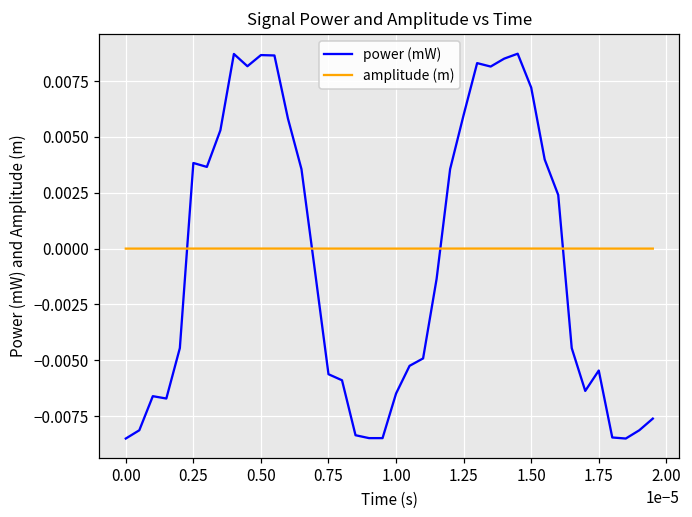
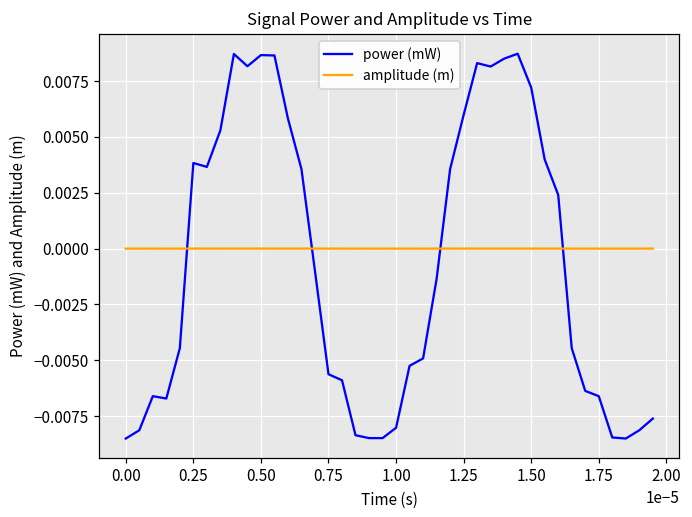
  {
    "power (mW)": {
      "0.00": -0.0085,
      "0.25": 0.0038,
      "0.50": 0.0087,
      "0.75": -0.0056,
-     "1.00": -0.0065,
+     "1.00": -0.0080,
      "1.25": 0.0060,
      "1.50": 0.0072,
-     "1.75": -0.0055
+     "1.75": -0.0066
    },
    "amplitude (m)": {
      "0.00": 0.0000,
      "0.25": 0.0000,
      "0.50": 0.0000,
      "0.75": 0.0000,
      "1.00": 0.0000,
      "1.25": 0.0000,
      "1.50": 0.0000,
      "1.75": 0.0000
    }
  }
